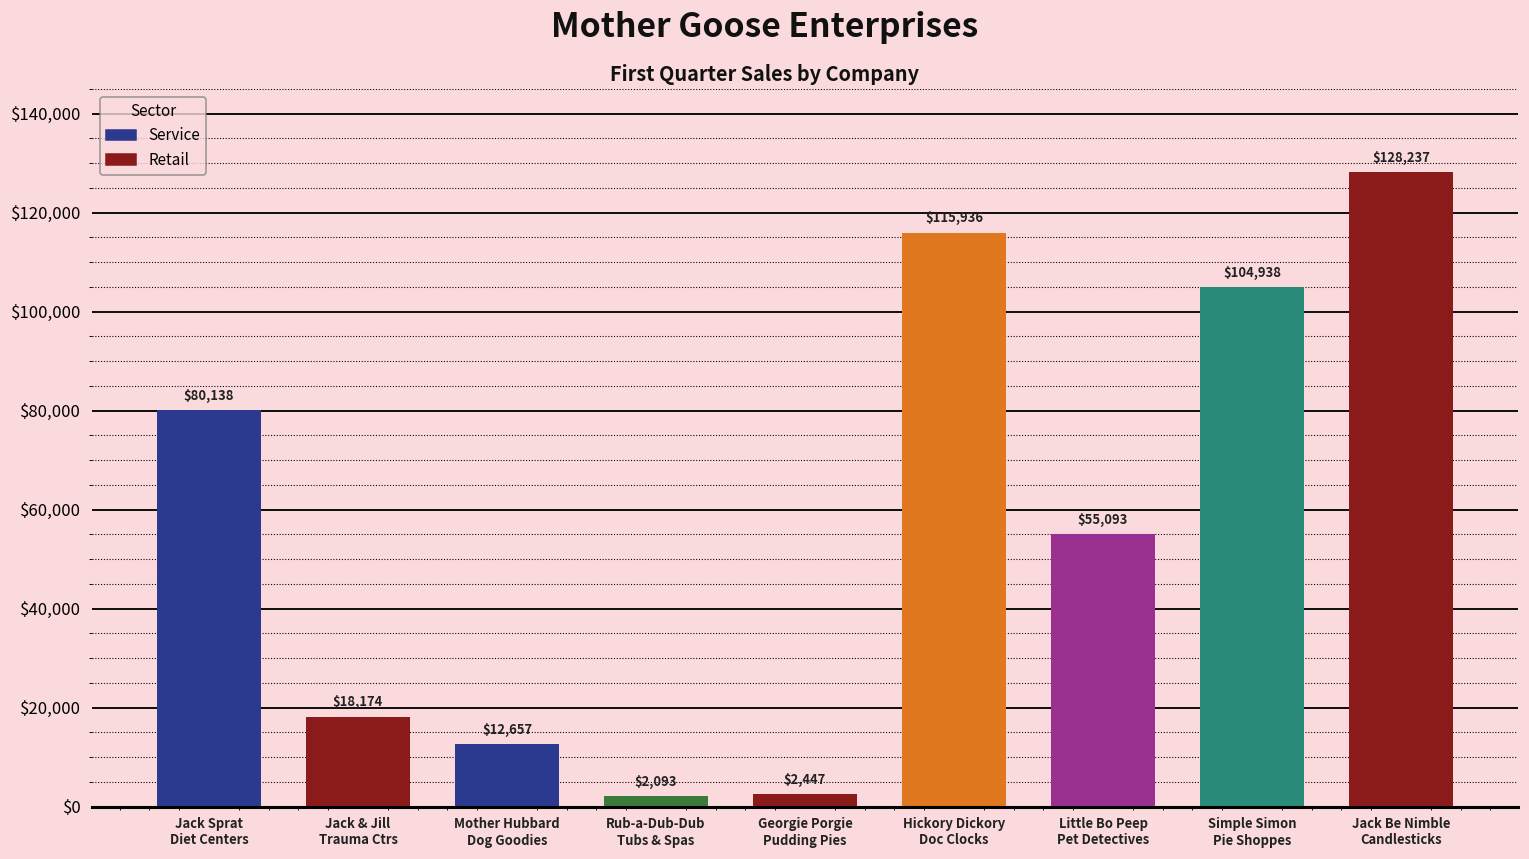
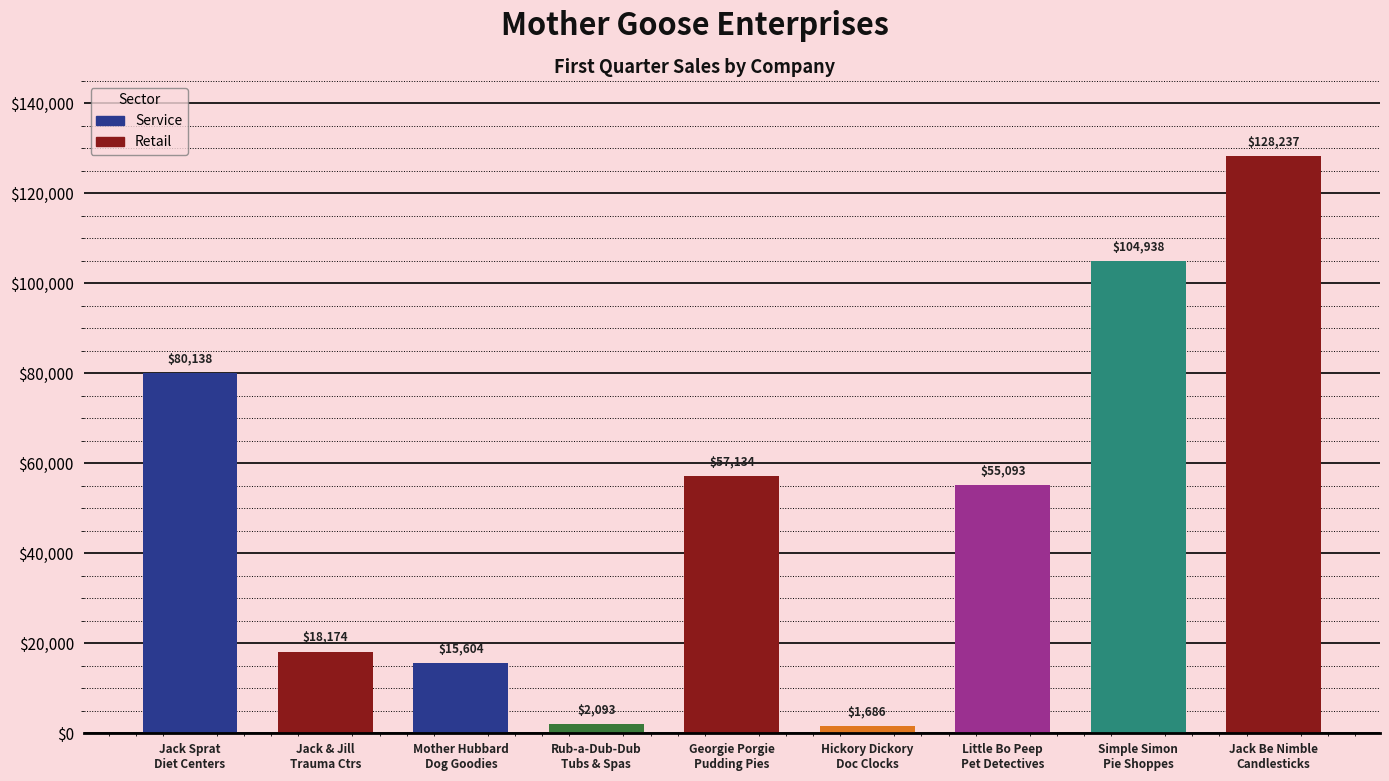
  {
    "Jack Sprat Diet Centers": "$80,138",
    "Jack & Jill Trauma Ctrs": "$18,174",
-   "Mother Hubbard Dog Goodies": "$12,657",
+   "Mother Hubbard Dog Goodies": "$15,604",
    "Rub-a-Dub-Dub Tubs & Spas": "$2,093",
-   "Georgie Porgie Pudding Pies": "$2,447",
-   "Hickory Dickory Doc Clocks": "$115,936",
+   "Georgie Porgie Pudding Pies": "$57,134",
+   "Hickory Dickory Doc Clocks": "$1,686",
    "Little Bo Peep Pet Detectives": "$55,093",
    "Simple Simon Pie Shoppes": "$104,938",
    "Jack Be Nimble Candlesticks": "$128,237"
  }
